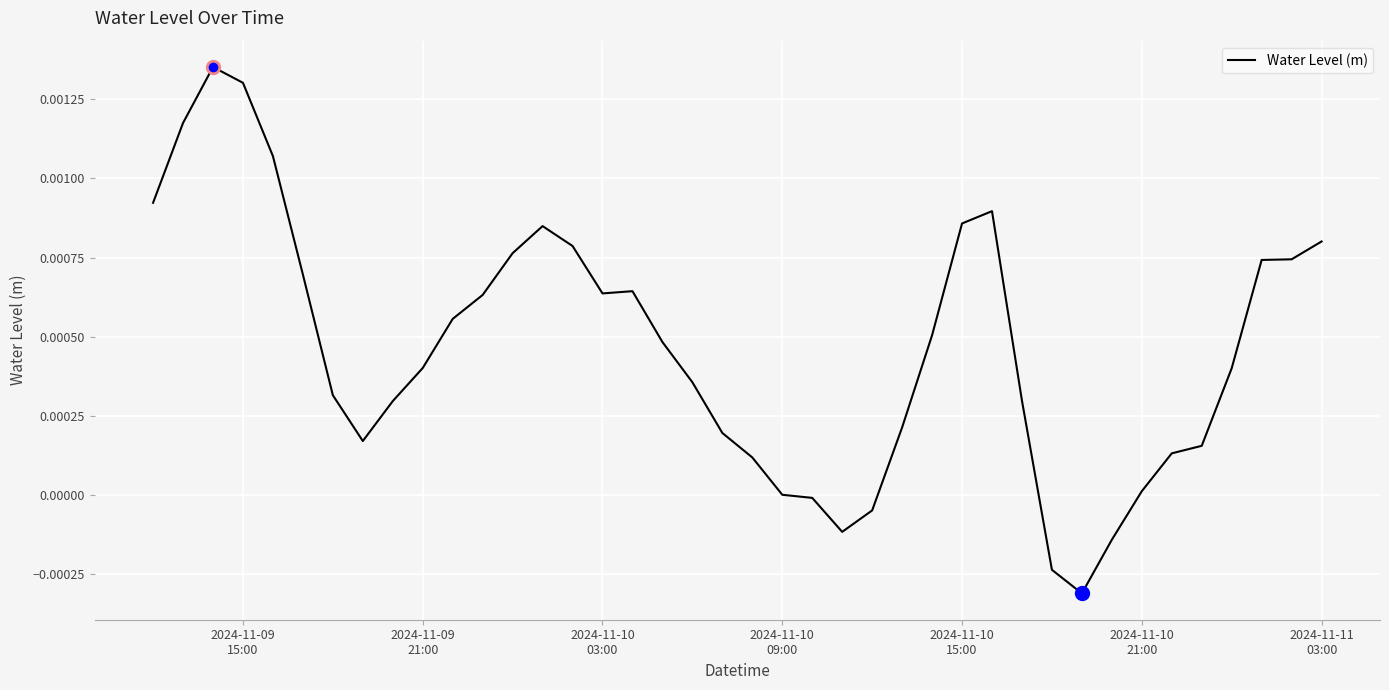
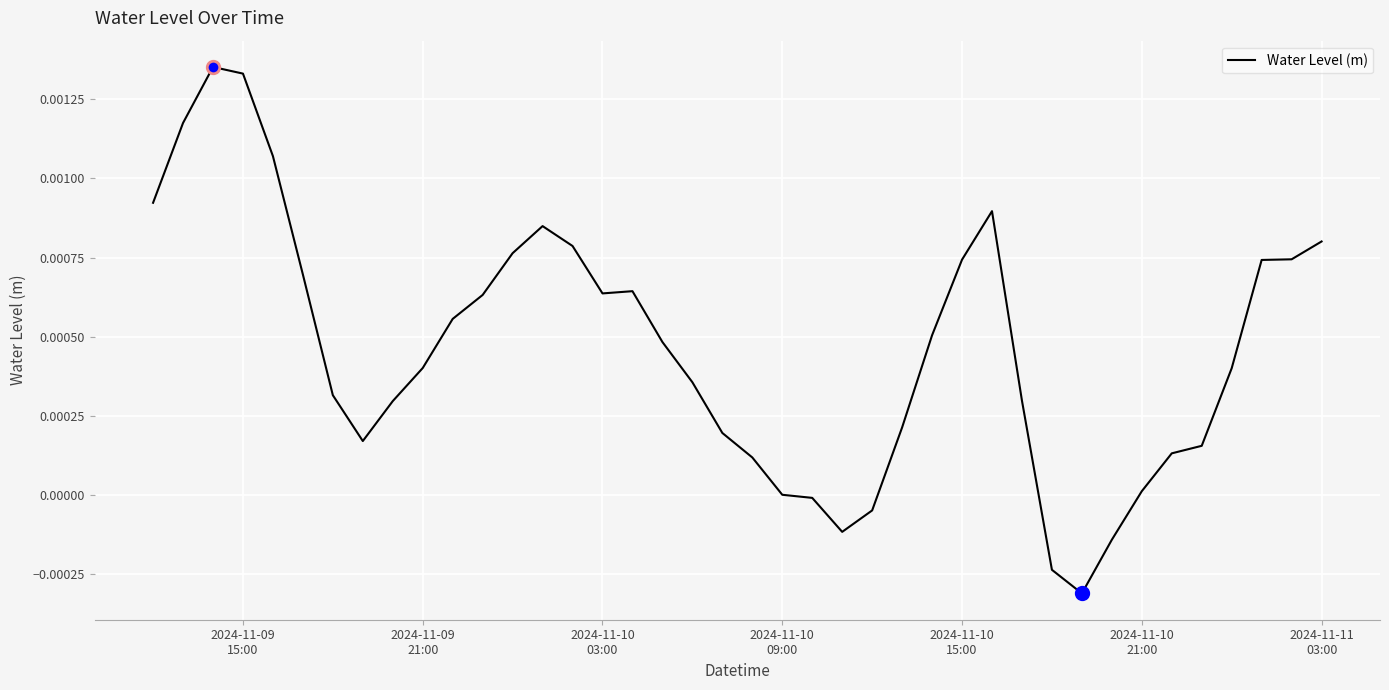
  {
    "Water Level (m)": {
-     "2024-11-09 15:00": 0.00130,
+     "2024-11-09 15:00": 0.00133,
      "2024-11-09 21:00": 0.00040,
      "2024-11-10 03:00": 0.00064,
      "2024-11-10 09:00": 0.00000,
-     "2024-11-10 15:00": 0.00086,
+     "2024-11-10 15:00": 0.00074,
      "2024-11-10 21:00": 0.00001,
      "2024-11-11 03:00": 0.00080
    }
  }
